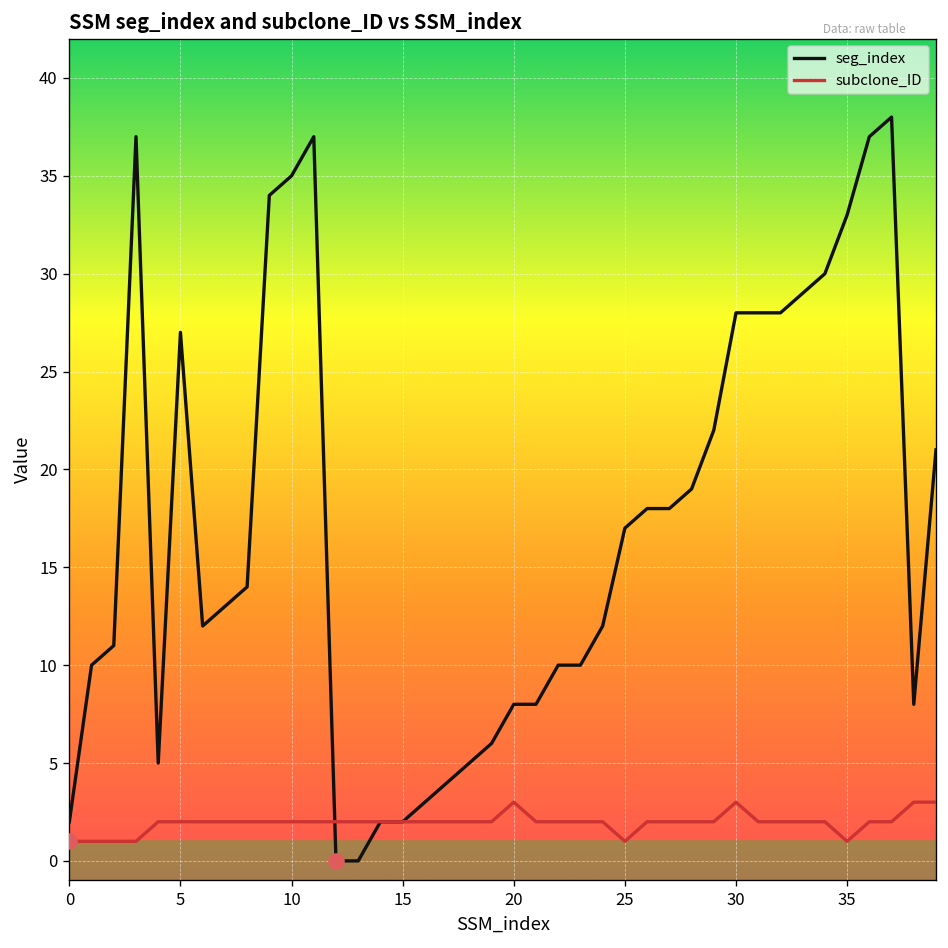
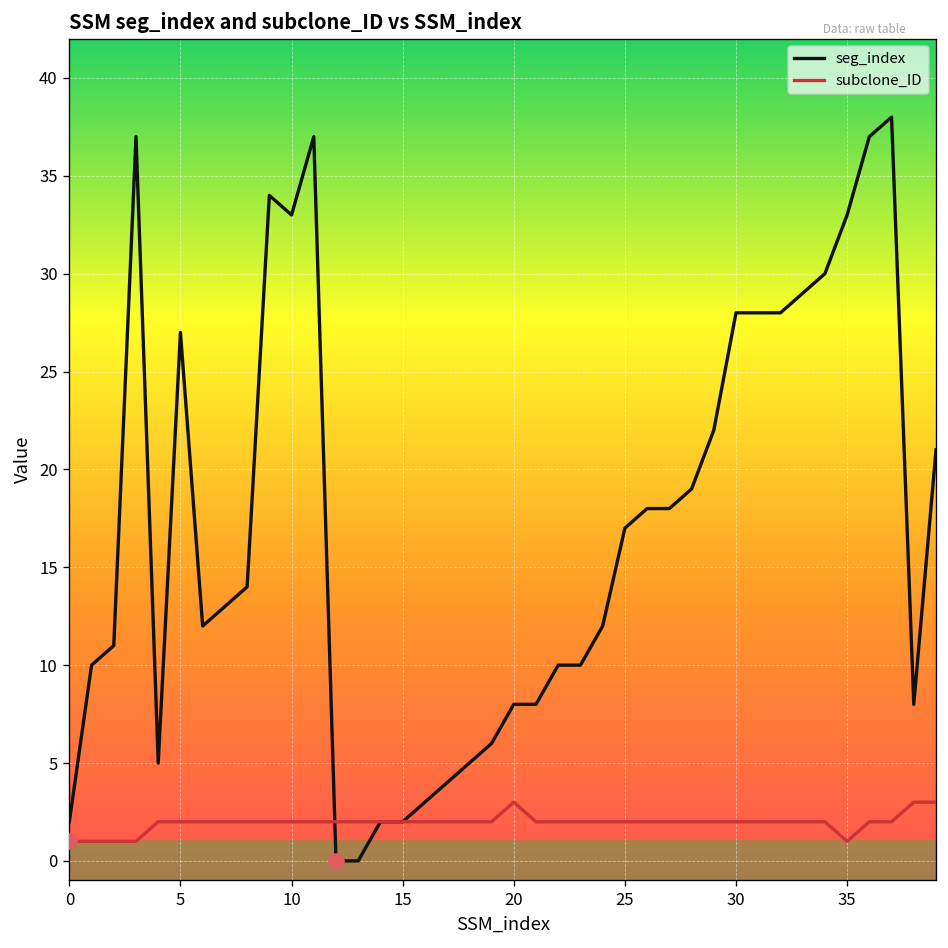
  {
    "seg_index": {
      "0": 2,
      "5": 27,
-     "10": 35,
+     "10": 33,
      "20": 8,
      "25": 17,
      "30": 28,
      "35": 33
    },
    "subclone_ID": {
      "5": 2,
      "10": 2,
      "20": 3,
-     "25": 1,
-     "30": 3,
+     "25": 2,
+     "30": 2,
      "35": 1
    }
  }
